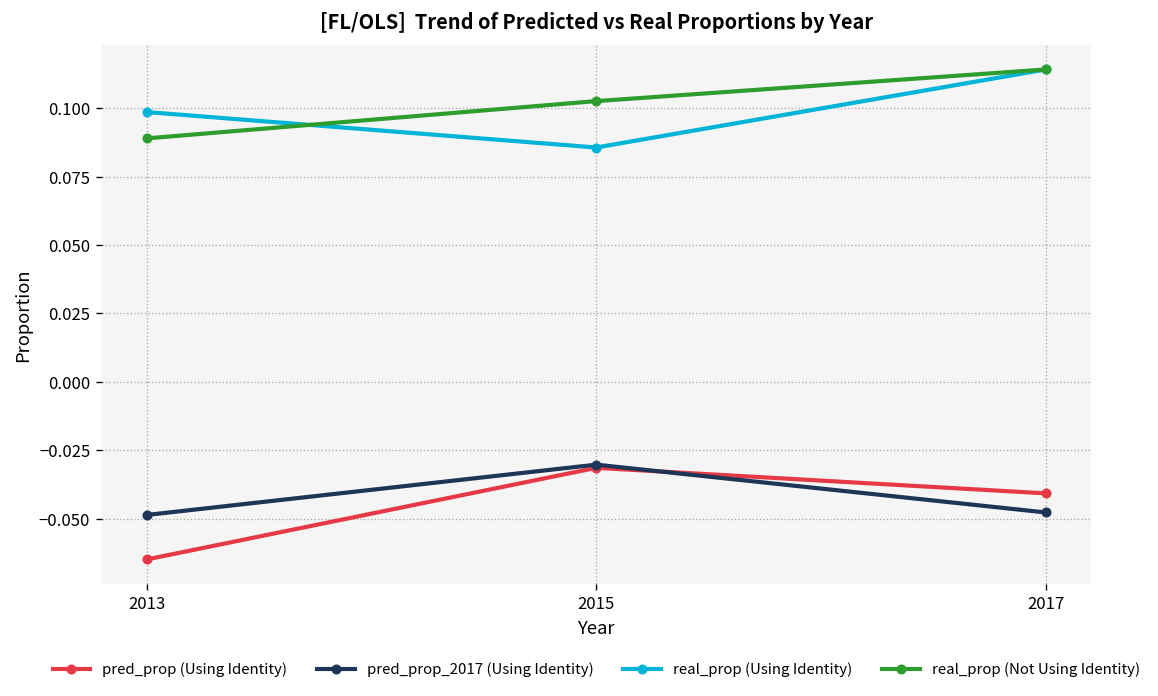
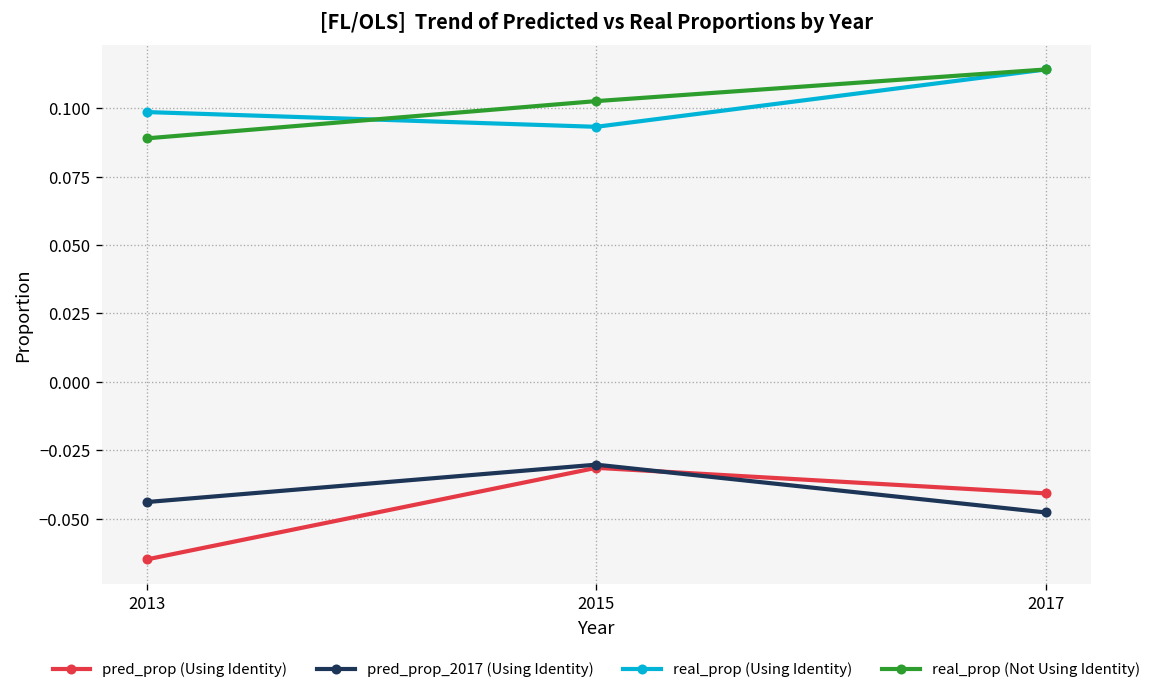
  {
    "pred_prop (Using Identity)": {
      "2013": -0.065,
      "2015": -0.031,
      "2017": -0.041
    },
    "pred_prop_2017 (Using Identity)": {
-     "2013": -0.049,
+     "2013": -0.044,
      "2015": -0.030,
      "2017": -0.048
    },
    "real_prop (Using Identity)": {
      "2013": 0.099,
-     "2015": 0.086
+     "2015": 0.093
    },
    "real_prop (Not Using Identity)": {
      "2013": 0.089,
      "2015": 0.103
    }
  }
